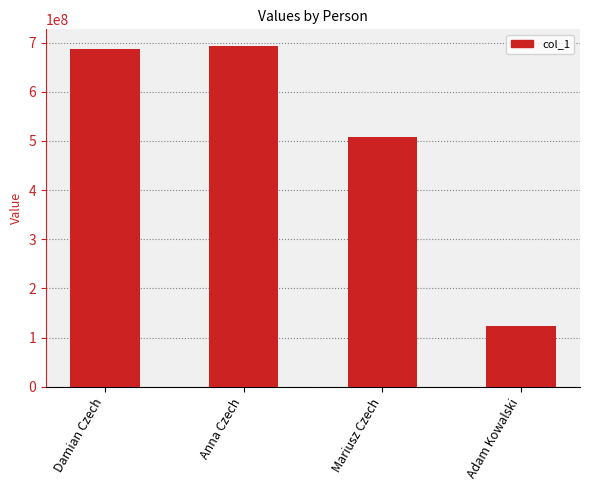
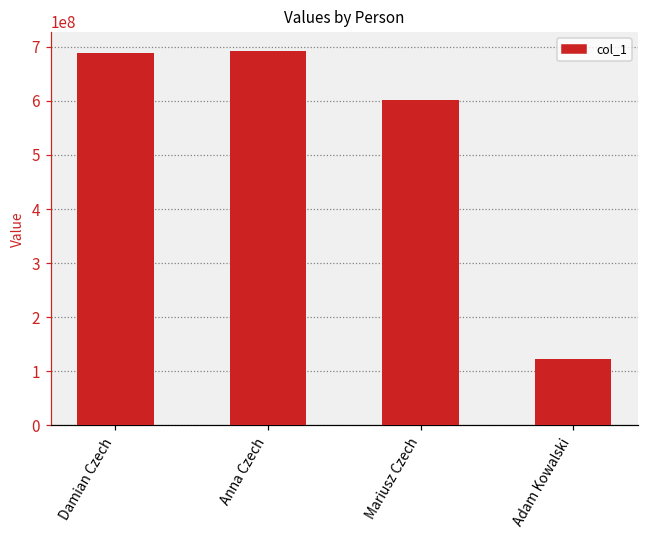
  {
    "Damian Czech": 690000000,
    "Anna Czech": 690000000,
-   "Mariusz Czech": 510000000,
+   "Mariusz Czech": 600000000,
    "Adam Kowalski": 120000000
  }
